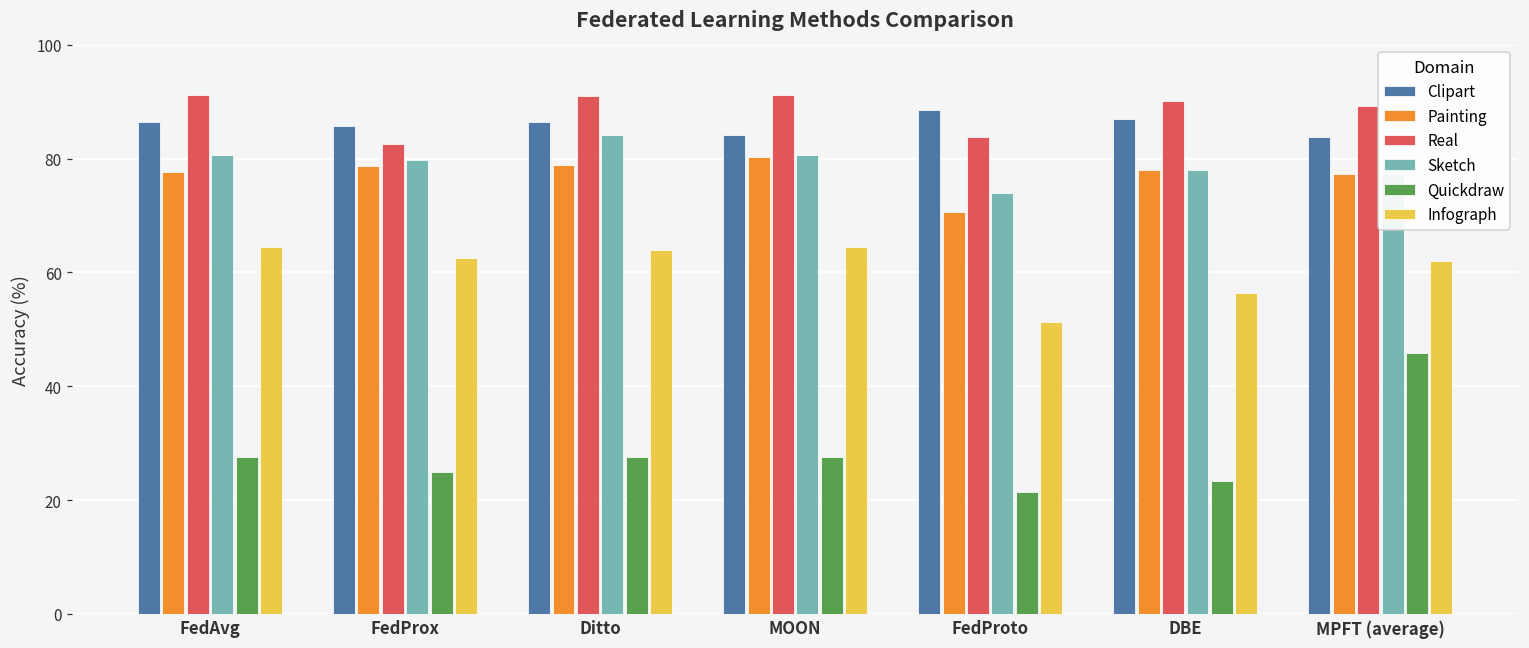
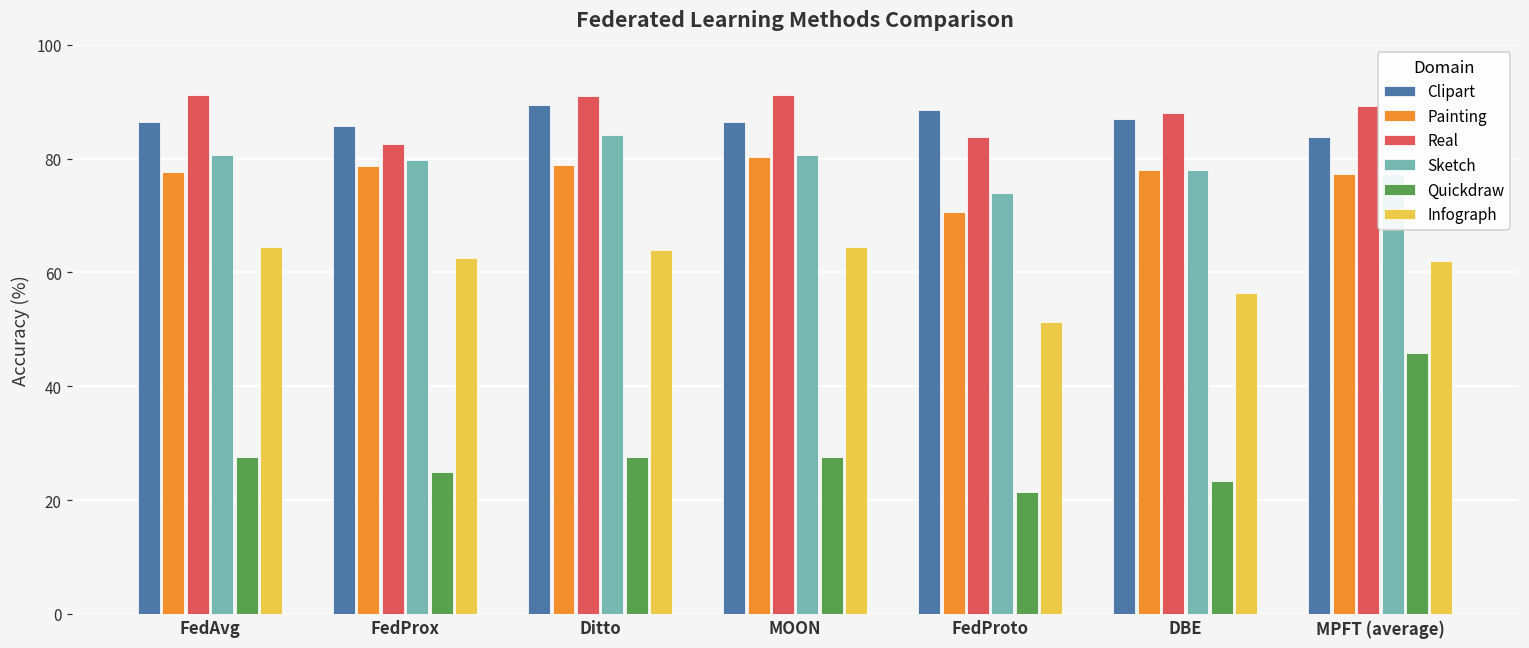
  {
    "Clipart": {
      "FedAvg": 86,
      "FedProx": 86,
-     "Ditto": 86,
-     "MOON": 84,
+     "Ditto": 89,
+     "MOON": 86,
      "FedProto": 89,
      "DBE": 87,
      "MPFT (average)": 84
    },
    "Painting": {
      "FedAvg": 78,
      "FedProx": 79,
      "Ditto": 79,
      "MOON": 80,
      "FedProto": 71,
      "DBE": 78,
      "MPFT (average)": 77
    },
    "Real": {
      "FedAvg": 91,
      "FedProx": 83,
      "Ditto": 91,
      "MOON": 91,
      "FedProto": 84,
-     "DBE": 90,
+     "DBE": 88,
      "MPFT (average)": 89
    },
    "Sketch": {
      "FedAvg": 81,
      "FedProx": 80,
      "Ditto": 84,
      "MOON": 81,
      "FedProto": 74,
      "DBE": 78
    },
    "Quickdraw": {
      "FedAvg": 28,
      "FedProx": 25,
      "Ditto": 28,
      "MOON": 28,
      "FedProto": 21,
      "DBE": 23,
      "MPFT (average)": 46
    },
    "Infograph": {
      "FedAvg": 65,
      "FedProx": 63,
      "Ditto": 64,
      "MOON": 65,
      "FedProto": 51,
      "DBE": 56,
      "MPFT (average)": 62
    }
  }
